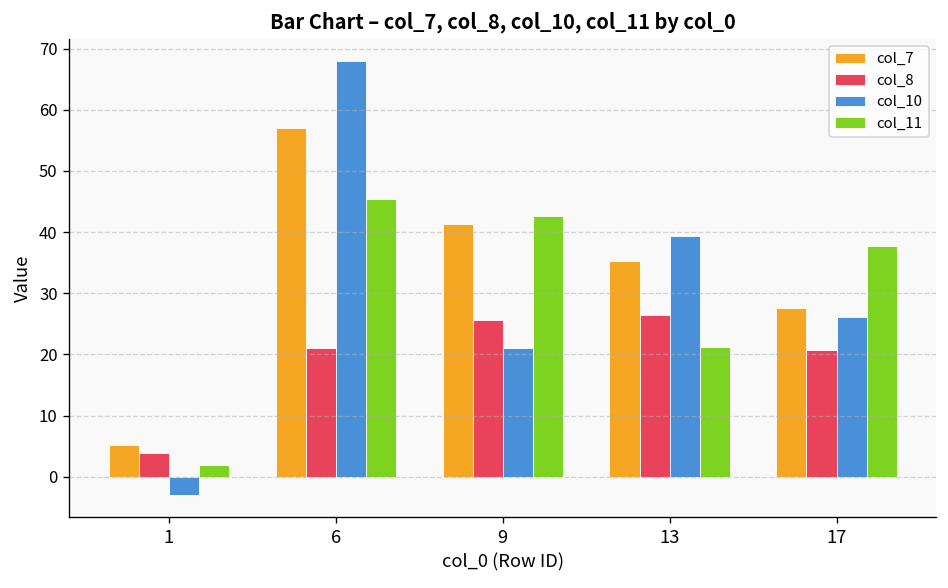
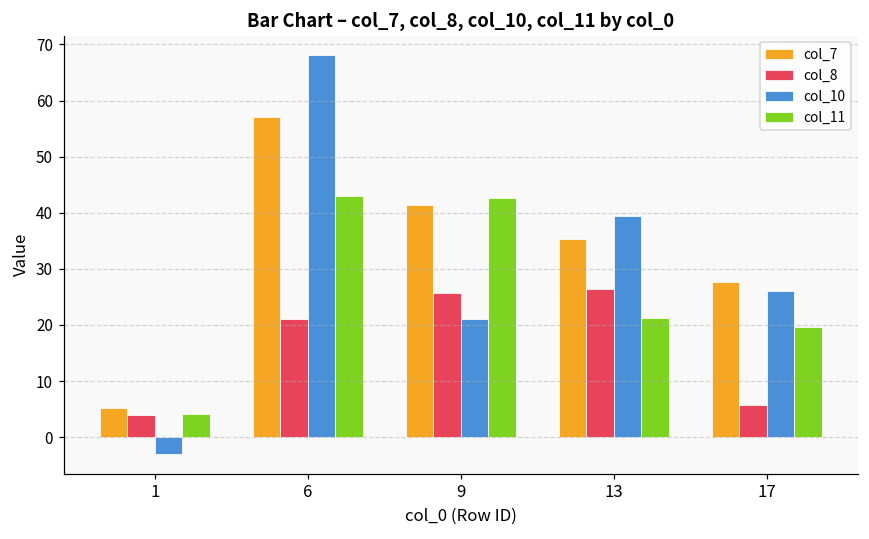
  {
    "col_7": {
      "1": 5,
      "6": 57,
      "9": 41,
      "13": 35,
      "17": 28
    },
    "col_8": {
      "1": 4,
      "6": 21,
      "9": 26,
      "13": 26,
-     "17": 21
+     "17": 6
    },
    "col_10": {
      "1": -3,
      "6": 68,
      "9": 21,
      "13": 39,
      "17": 26
    },
    "col_11": {
-     "1": 2,
-     "6": 45,
+     "1": 4,
+     "6": 43,
      "9": 43,
      "13": 21,
-     "17": 38
+     "17": 20
    }
  }
